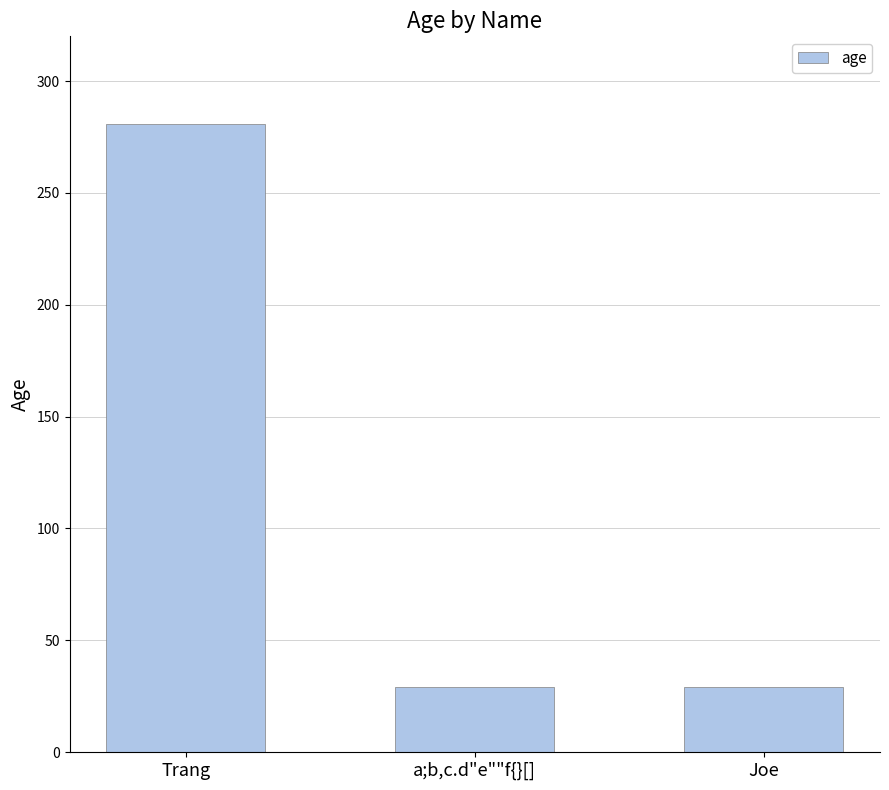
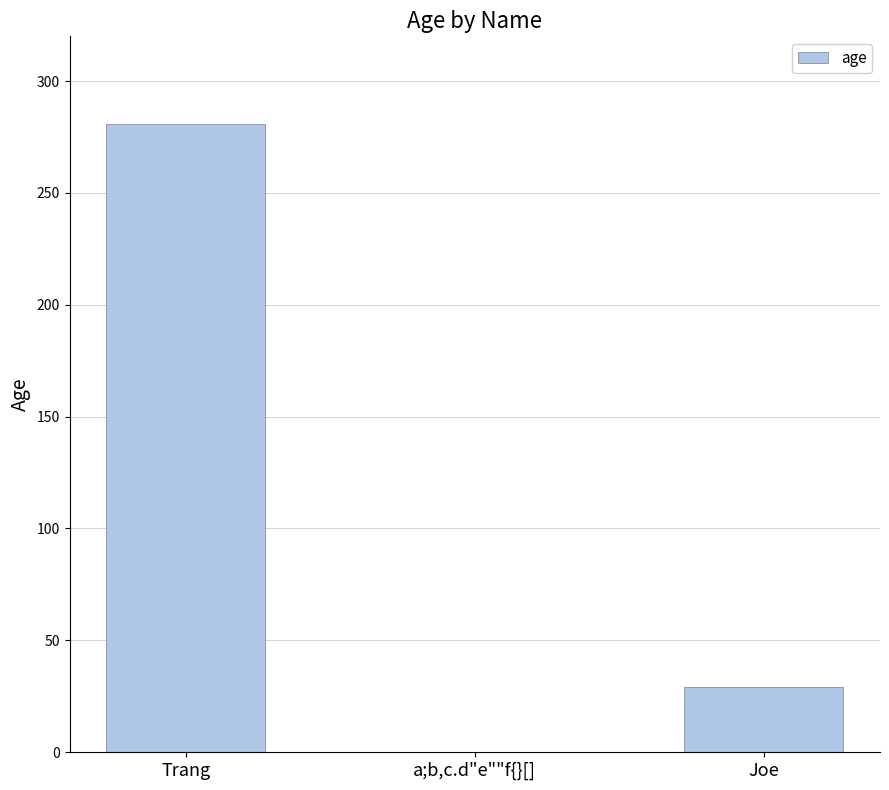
  {
    "Trang": 281,
-   "a;b,c.d\"e\"\"f{}[]": 29,
+   "a;b,c.d\"e\"\"f{}[]": 0,
    "Joe": 29
  }
